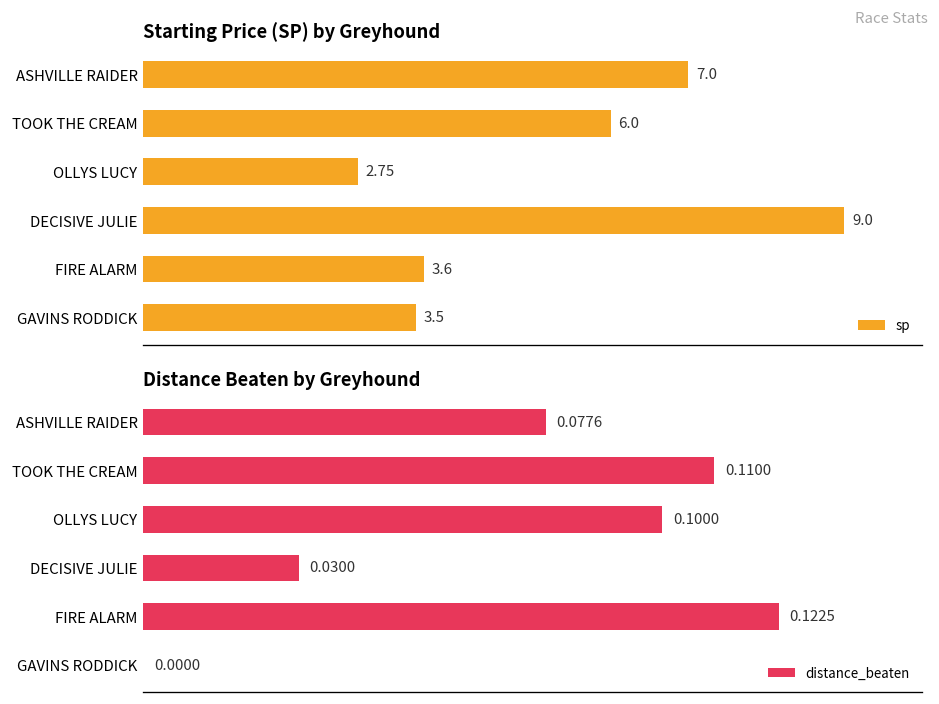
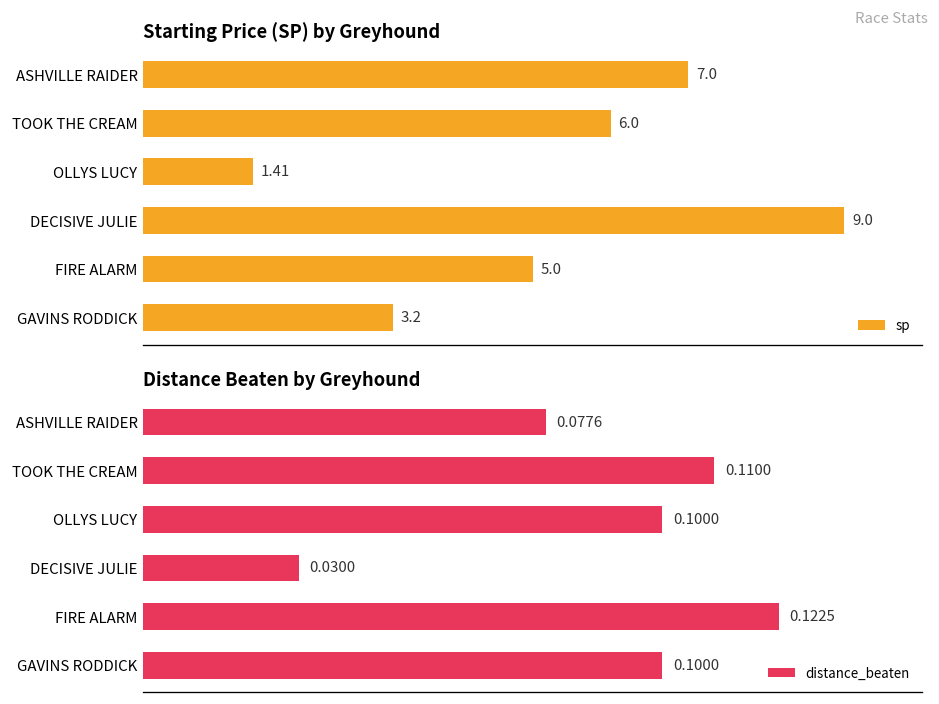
  {
    "Starting Price (SP) by Greyhound": {
      "ASHVILLE RAIDER": 7.0,
      "TOOK THE CREAM": 6.0,
-     "OLLYS LUCY": 2.75,
+     "OLLYS LUCY": 1.41,
      "DECISIVE JULIE": 9.0,
-     "FIRE ALARM": 3.6,
-     "GAVINS RODDICK": 3.5
+     "FIRE ALARM": 5.0,
+     "GAVINS RODDICK": 3.2
    },
    "Distance Beaten by Greyhound": {
      "ASHVILLE RAIDER": 0.0776,
      "TOOK THE CREAM": 0.1100,
      "OLLYS LUCY": 0.1000,
      "DECISIVE JULIE": 0.0300,
      "FIRE ALARM": 0.1225,
-     "GAVINS RODDICK": 0.0000
+     "GAVINS RODDICK": 0.1000
    }
  }
